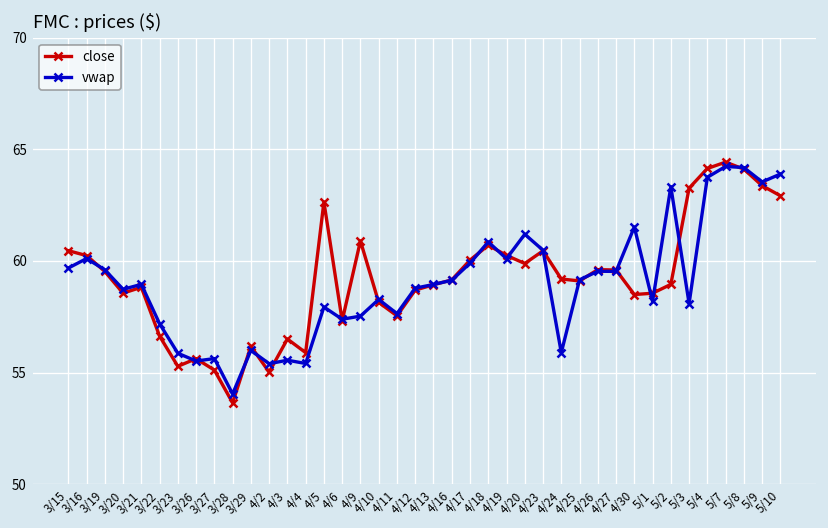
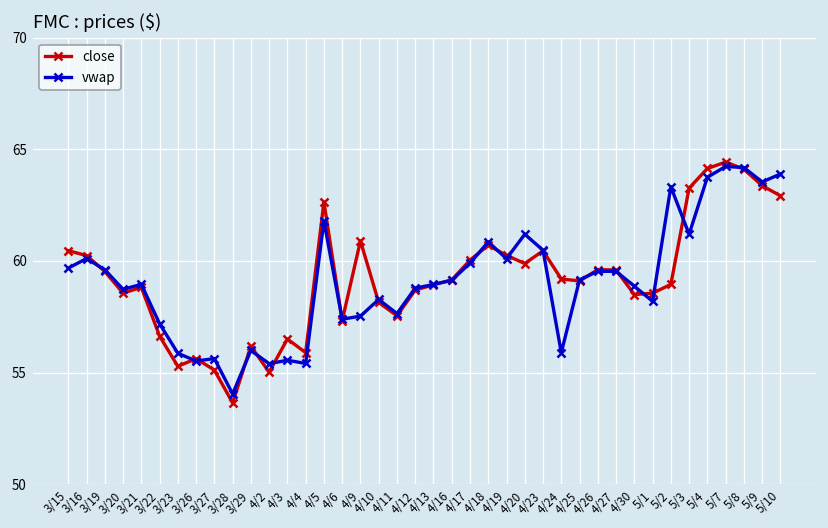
  {
    "close": {
      "3/15": 60.5,
      "3/20": 58.6,
      "3/22": 56.6,
      "3/23": 55.3,
      "3/27": 55.1,
      "3/28": 53.6,
      "3/29": 56.2,
      "4/2": 55.0,
      "4/3": 56.5,
      "4/4": 55.9,
      "4/5": 62.6,
      "4/9": 60.9,
      "4/18": 60.7,
      "4/19": 60.2,
      "4/20": 59.9,
      "4/24": 59.2,
      "4/30": 58.5,
      "5/1": 58.6,
      "5/2": 59.0,
      "5/3": 63.3,
      "5/4": 64.1,
      "5/7": 64.4,
      "5/9": 63.4,
      "5/10": 62.9
    },
    "vwap": {
      "3/15": 59.7,
      "3/20": 58.7,
      "3/22": 57.2,
      "3/23": 55.9,
      "3/27": 55.6,
      "3/28": 54.0,
      "3/29": 56.0,
      "4/2": 55.4,
      "4/3": 55.6,
      "4/4": 55.4,
-     "4/5": 57.9,
+     "4/5": 61.8,
      "4/9": 57.5,
      "4/18": 60.9,
      "4/19": 60.1,
      "4/20": 61.2,
      "4/24": 55.9,
-     "4/30": 61.5,
+     "4/30": 58.9,
      "5/1": 58.2,
      "5/2": 63.3,
-     "5/3": 58.1,
+     "5/3": 61.2,
      "5/4": 63.8,
      "5/7": 64.2,
      "5/9": 63.5,
      "5/10": 63.9
    }
  }
